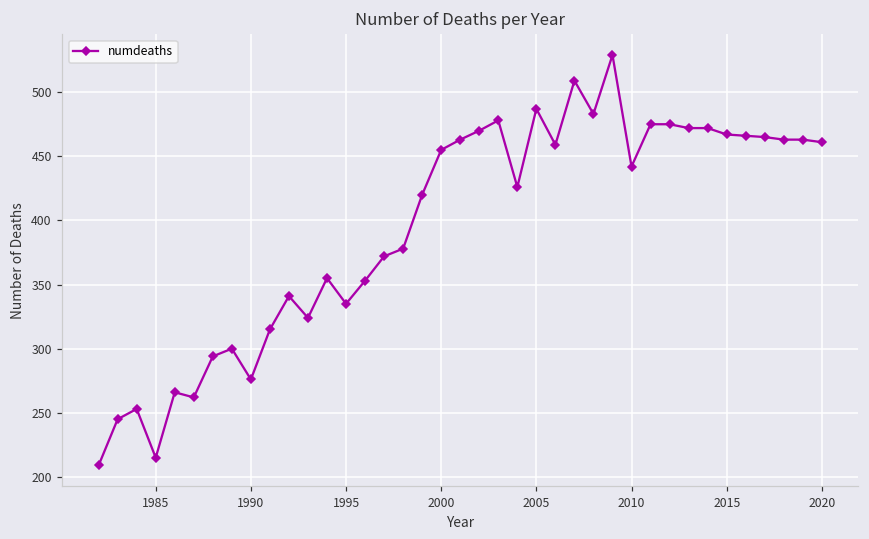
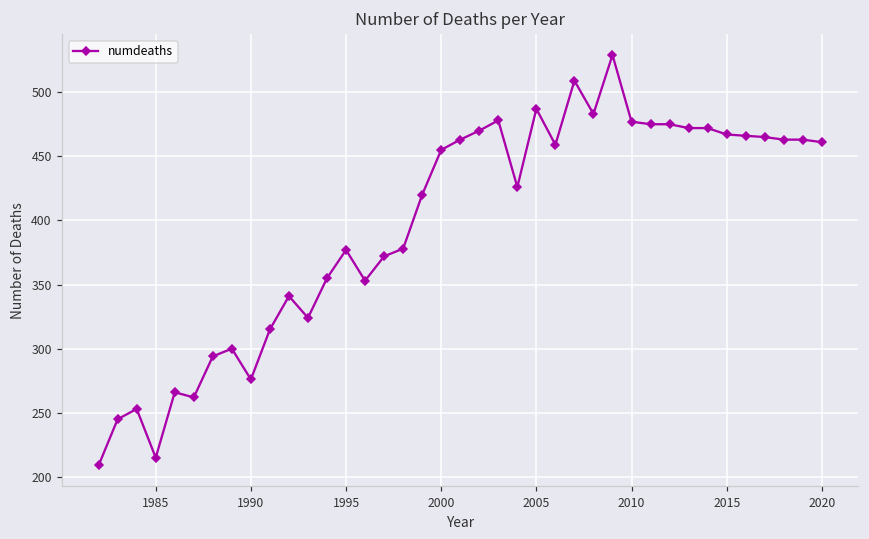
  {
    "1985": 215,
    "1990": 276,
-   "1995": 335,
+   "1995": 377,
    "2000": 455,
    "2005": 487,
-   "2010": 442,
+   "2010": 477,
    "2015": 467,
    "2020": 461
  }
